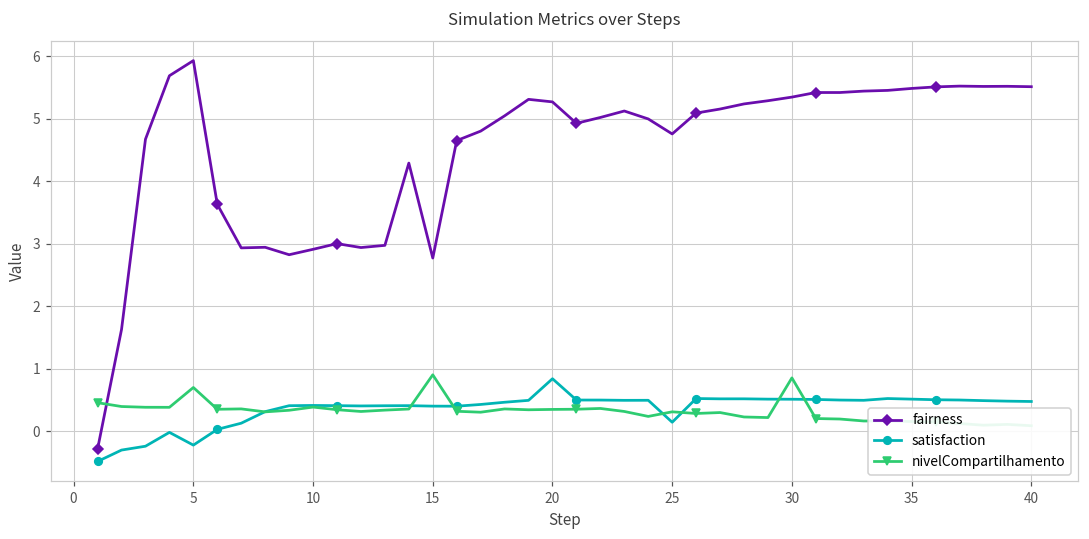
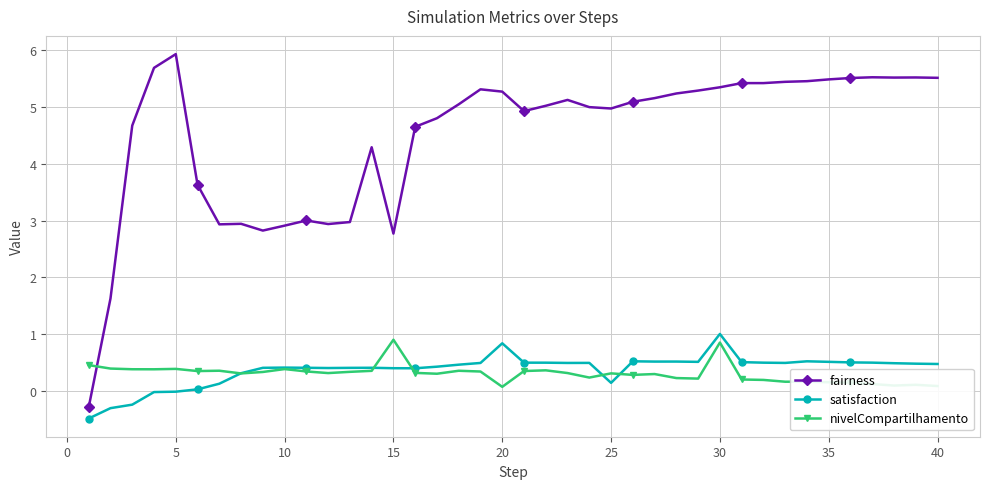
  {
    "fairness": {
      "5": 5.9,
      "10": 2.9,
      "15": 2.8,
      "20": 5.3,
-     "25": 4.8,
+     "25": 5.0,
      "30": 5.3,
      "35": 5.5,
      "40": 5.5
    },
    "satisfaction": {
-     "5": -0.2,
+     "5": 0.0,
      "15": 0.4,
      "20": 0.8,
      "25": 0.1,
-     "30": 0.5,
+     "30": 1.0,
      "35": 0.5,
      "40": 0.5
    },
    "nivelCompartilhamento": {
-     "5": 0.7,
+     "5": 0.4,
      "15": 0.9,
-     "20": 0.3,
+     "20": 0.1,
      "25": 0.3,
      "30": 0.9
    }
  }
